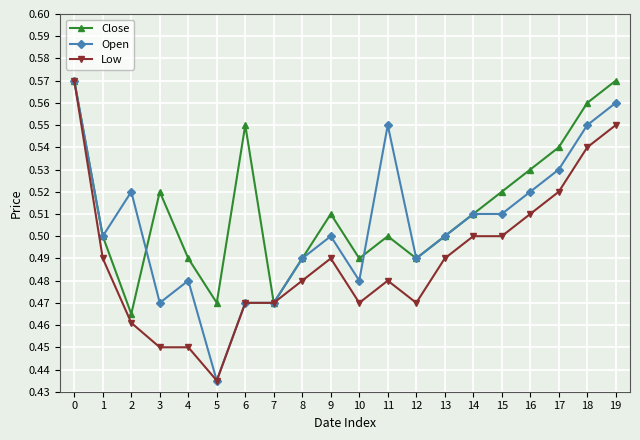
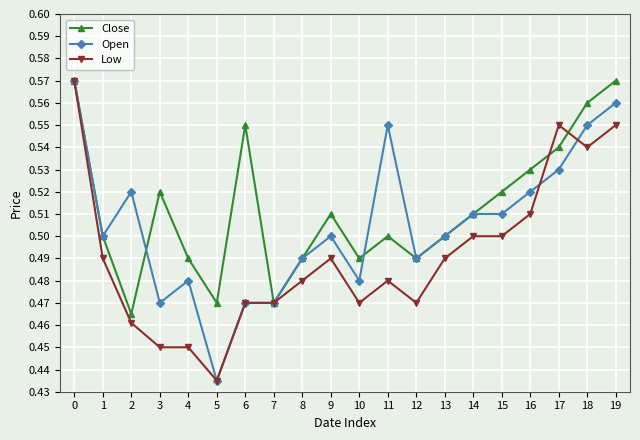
  {
    "Close": {
      "2": 0.465,
      "3": 0.52,
      "4": 0.49,
      "5": 0.47,
      "6": 0.55,
      "9": 0.51,
      "10": 0.49,
      "11": 0.50,
      "15": 0.52,
      "16": 0.53,
      "17": 0.54,
      "18": 0.56,
      "19": 0.57
    },
    "Open": {
      "2": 0.52,
      "3": 0.47,
      "4": 0.48,
      "9": 0.50,
      "10": 0.48,
      "11": 0.55,
      "15": 0.51,
      "16": 0.52,
      "17": 0.53,
      "18": 0.55,
      "19": 0.56
    },
    "Low": {
      "1": 0.49,
      "2": 0.46,
      "3": 0.45,
      "4": 0.45,
      "8": 0.48,
      "9": 0.49,
      "10": 0.47,
      "11": 0.48,
      "12": 0.47,
      "13": 0.49,
      "14": 0.50,
      "15": 0.50,
      "16": 0.51,
-     "17": 0.52,
+     "17": 0.55,
      "18": 0.54,
      "19": 0.55
    }
  }
